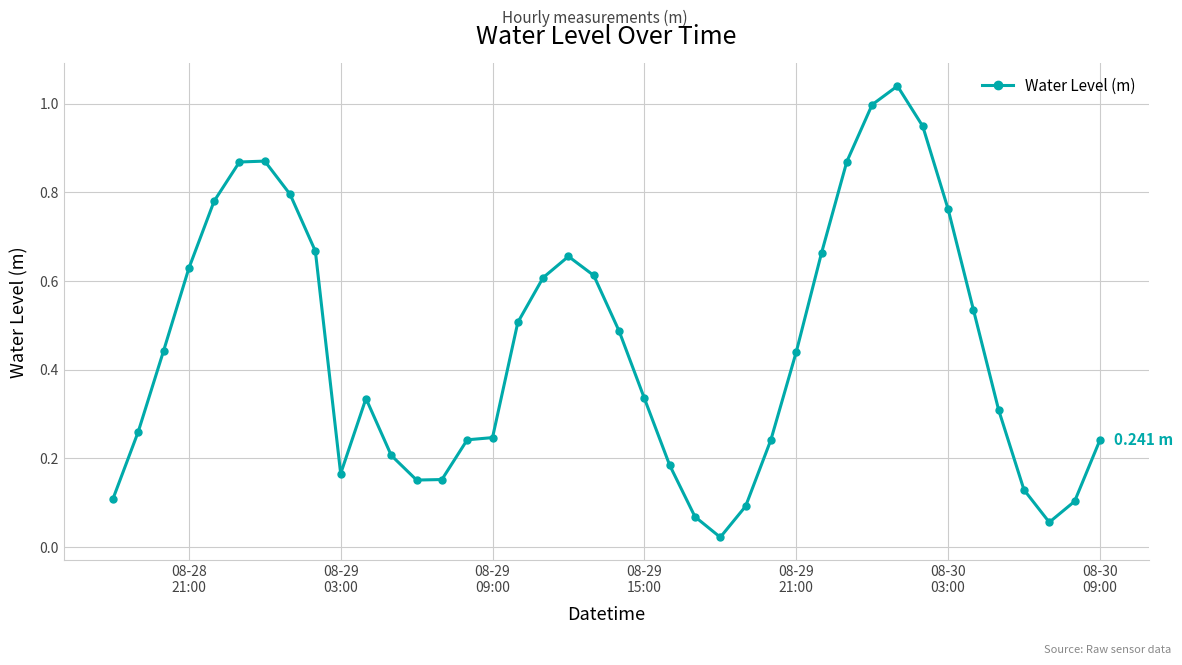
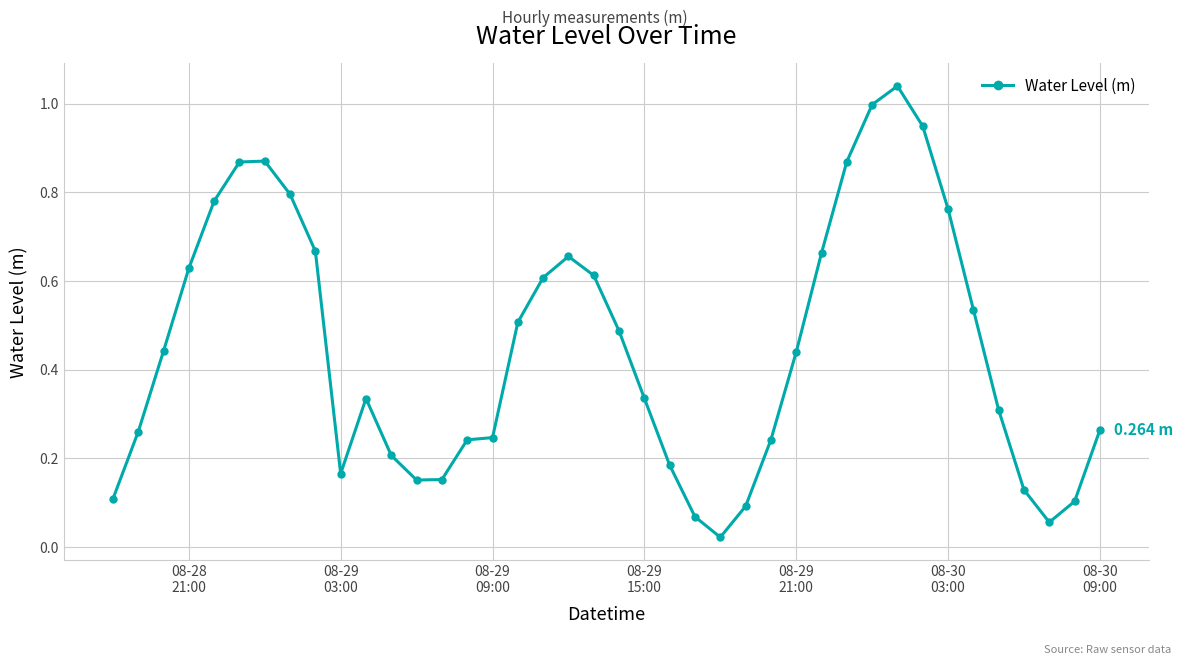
  {
-   "08-30 09:00": 0.241
+   "08-30 09:00": 0.264
  }
